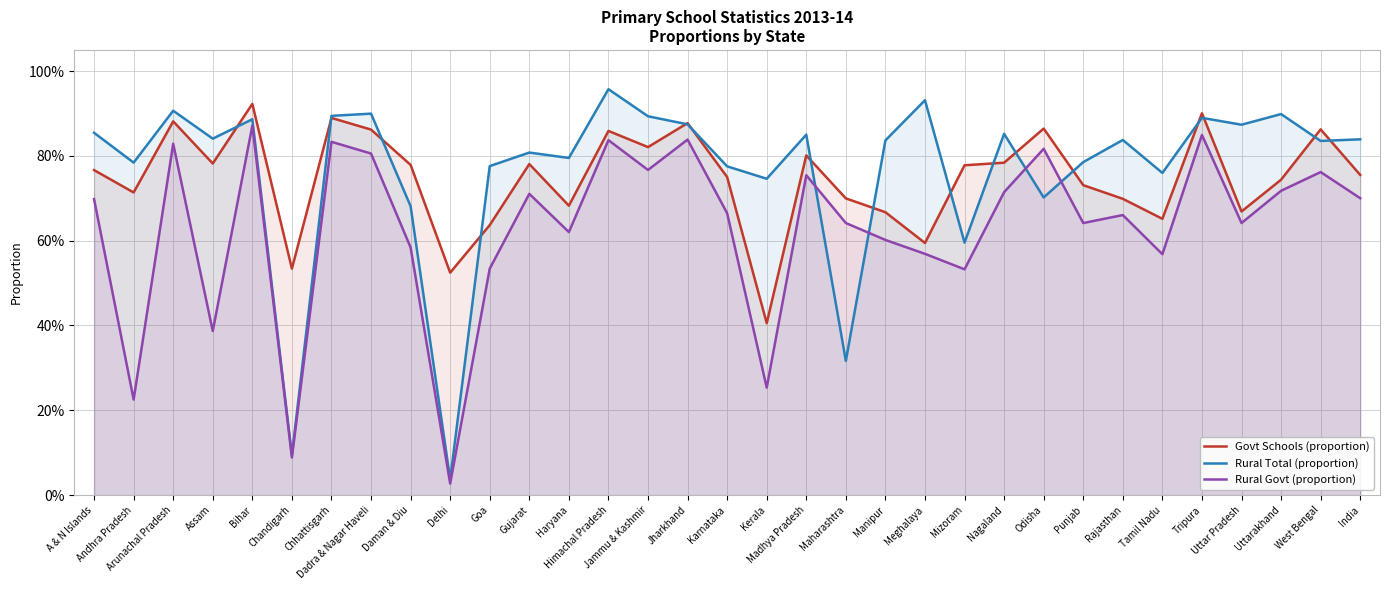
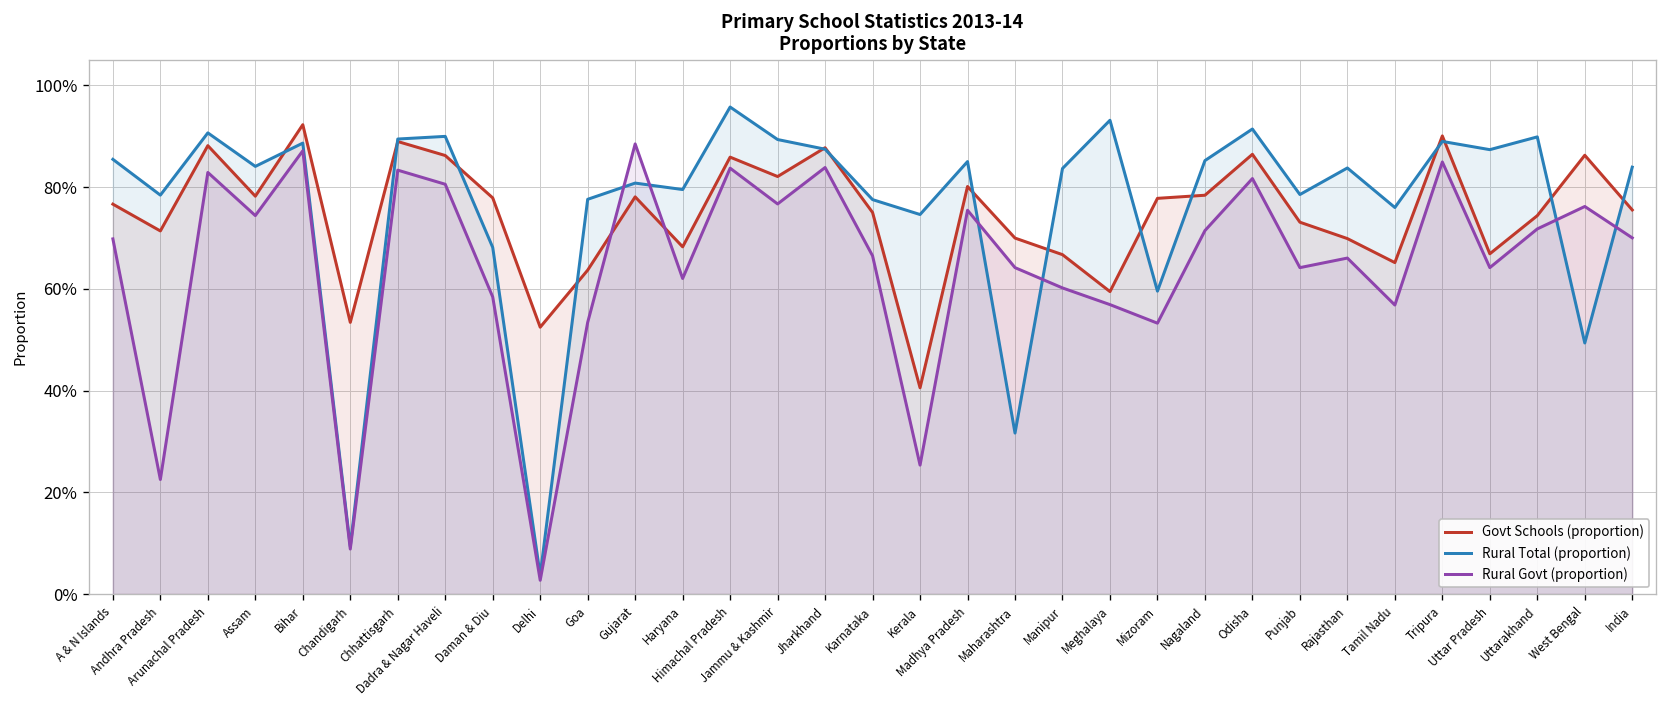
  {
    "Govt Schools (proportion)": {
      "A & N Islands": "77%",
      "Andhra Pradesh": "71%",
      "Arunachal Pradesh": "88%",
      "Assam": "78%",
      "Bihar": "92%",
      "Chandigarh": "53%",
      "Dadra & Nagar Haveli": "86%",
      "Daman & Diu": "78%",
      "Delhi": "52%",
      "Goa": "64%",
      "Gujarat": "78%",
      "Haryana": "68%",
      "Himachal Pradesh": "86%",
      "Jammu & Kashmir": "82%",
      "Karnataka": "75%",
      "Kerala": "41%",
      "Madhya Pradesh": "80%",
      "Maharashtra": "70%",
      "Manipur": "67%",
      "Meghalaya": "59%",
      "Mizoram": "78%",
      "Nagaland": "78%",
      "Odisha": "86%",
      "Punjab": "73%",
      "Rajasthan": "70%",
      "Tamil Nadu": "65%",
      "Tripura": "90%",
      "Uttar Pradesh": "67%",
      "Uttarakhand": "74%",
      "West Bengal": "86%",
      "India": "76%"
    },
    "Rural Total (proportion)": {
      "A & N Islands": "85%",
      "Andhra Pradesh": "78%",
      "Arunachal Pradesh": "91%",
      "Assam": "84%",
      "Bihar": "89%",
      "Dadra & Nagar Haveli": "90%",
      "Daman & Diu": "68%",
      "Delhi": "4%",
      "Goa": "78%",
      "Gujarat": "81%",
      "Haryana": "80%",
      "Himachal Pradesh": "96%",
      "Jammu & Kashmir": "89%",
      "Karnataka": "78%",
      "Kerala": "75%",
      "Madhya Pradesh": "85%",
      "Maharashtra": "32%",
      "Manipur": "84%",
      "Meghalaya": "93%",
      "Mizoram": "60%",
      "Nagaland": "85%",
-     "Odisha": "70%",
+     "Odisha": "91%",
      "Punjab": "79%",
      "Rajasthan": "84%",
      "Tamil Nadu": "76%",
      "Tripura": "89%",
      "Uttar Pradesh": "87%",
      "Uttarakhand": "90%",
-     "West Bengal": "84%",
+     "West Bengal": "49%",
      "India": "84%"
    },
    "Rural Govt (proportion)": {
      "A & N Islands": "70%",
      "Andhra Pradesh": "23%",
      "Arunachal Pradesh": "83%",
-     "Assam": "39%",
+     "Assam": "74%",
      "Bihar": "87%",
      "Chhattisgarh": "83%",
      "Dadra & Nagar Haveli": "81%",
      "Daman & Diu": "58%",
      "Delhi": "3%",
      "Goa": "53%",
-     "Gujarat": "71%",
+     "Gujarat": "88%",
      "Haryana": "62%",
      "Himachal Pradesh": "84%",
      "Jammu & Kashmir": "77%",
      "Jharkhand": "84%",
      "Karnataka": "66%",
      "Kerala": "25%",
      "Madhya Pradesh": "75%",
      "Maharashtra": "64%",
      "Manipur": "60%",
      "Meghalaya": "57%",
      "Mizoram": "53%",
      "Nagaland": "71%",
      "Odisha": "82%",
      "Punjab": "64%",
      "Rajasthan": "66%",
      "Tamil Nadu": "57%",
      "Tripura": "85%",
      "Uttar Pradesh": "64%",
      "Uttarakhand": "72%",
      "West Bengal": "76%",
      "India": "70%"
    }
  }
